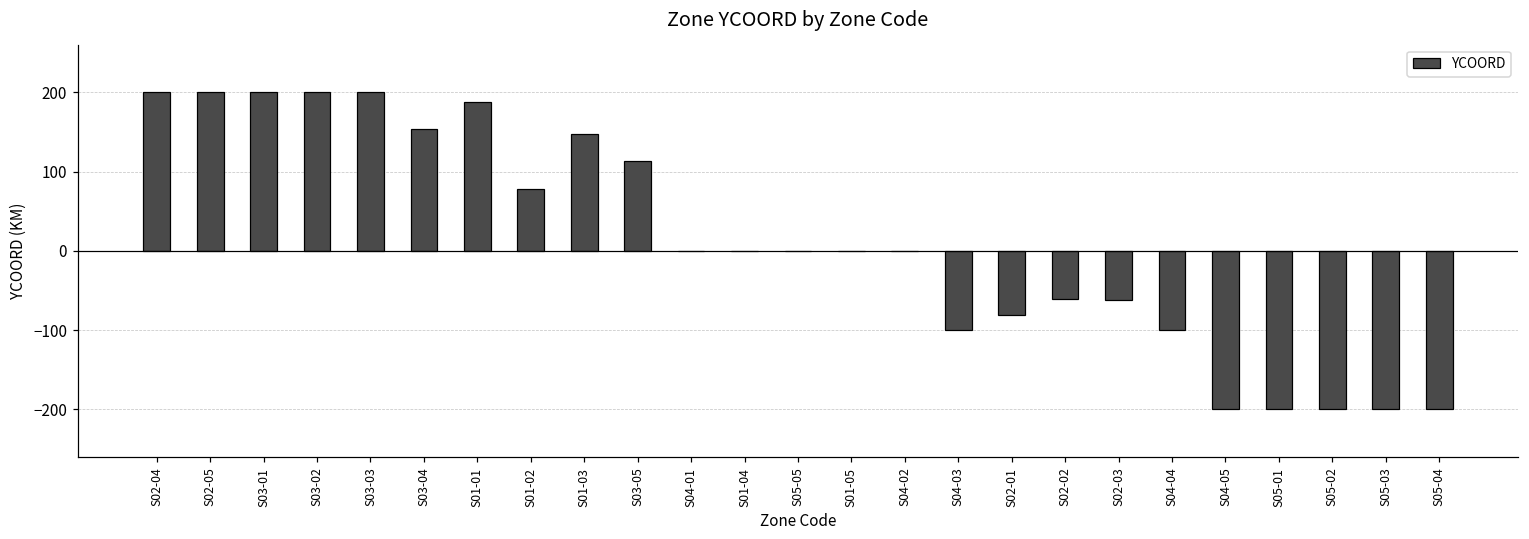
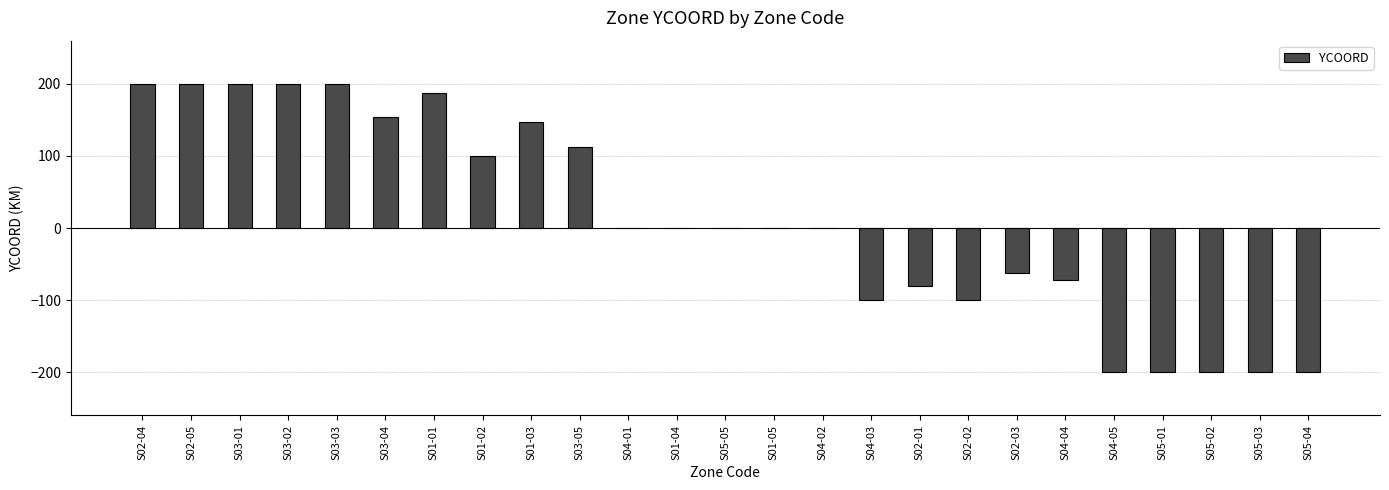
  {
    "S02-04": 200,
    "S02-05": 200,
    "S03-01": 200,
    "S03-02": 200,
    "S03-03": 200,
    "S03-04": 150,
    "S01-01": 190,
-   "S01-02": 80,
+   "S01-02": 100,
    "S01-03": 150,
    "S03-05": 110,
    "S04-01": 0,
    "S01-04": 0,
    "S05-05": 0,
    "S01-05": 0,
    "S04-02": 0,
    "S04-03": -100,
    "S02-01": -80,
-   "S02-02": -60,
+   "S02-02": -100,
    "S02-03": -60,
-   "S04-04": -100,
+   "S04-04": -70,
    "S04-05": -200,
    "S05-01": -200,
    "S05-02": -200,
    "S05-03": -200,
    "S05-04": -200
  }
